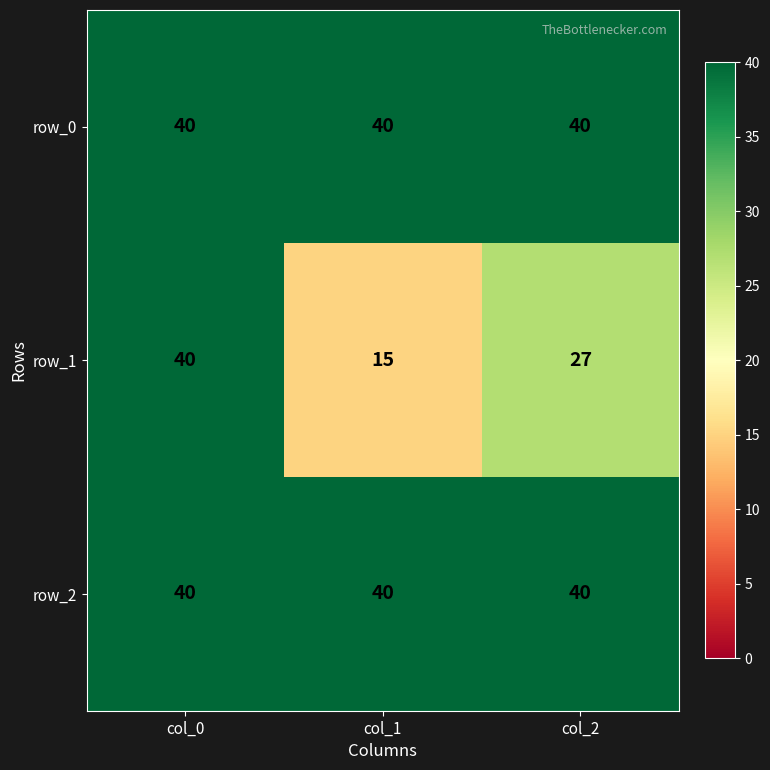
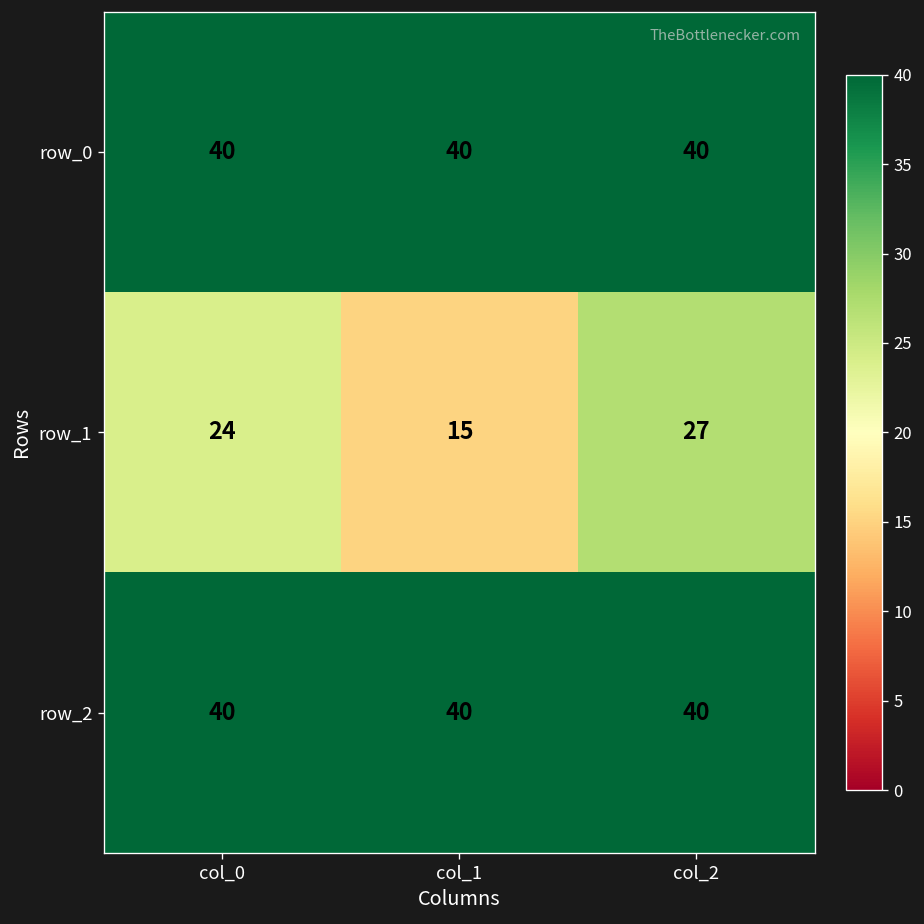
  {
    "row_0": {
      "col_0": 40,
      "col_1": 40
    },
    "row_1": {
-     "col_0": 40,
+     "col_0": 24,
      "col_1": 15,
      "col_2": 27
    },
    "row_2": {
      "col_0": 40,
      "col_1": 40,
      "col_2": 40
    }
  }
